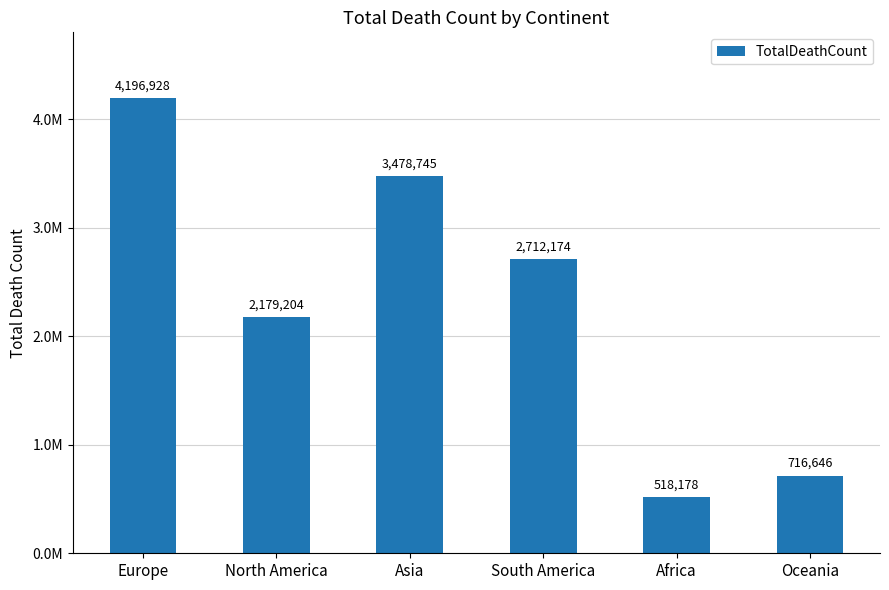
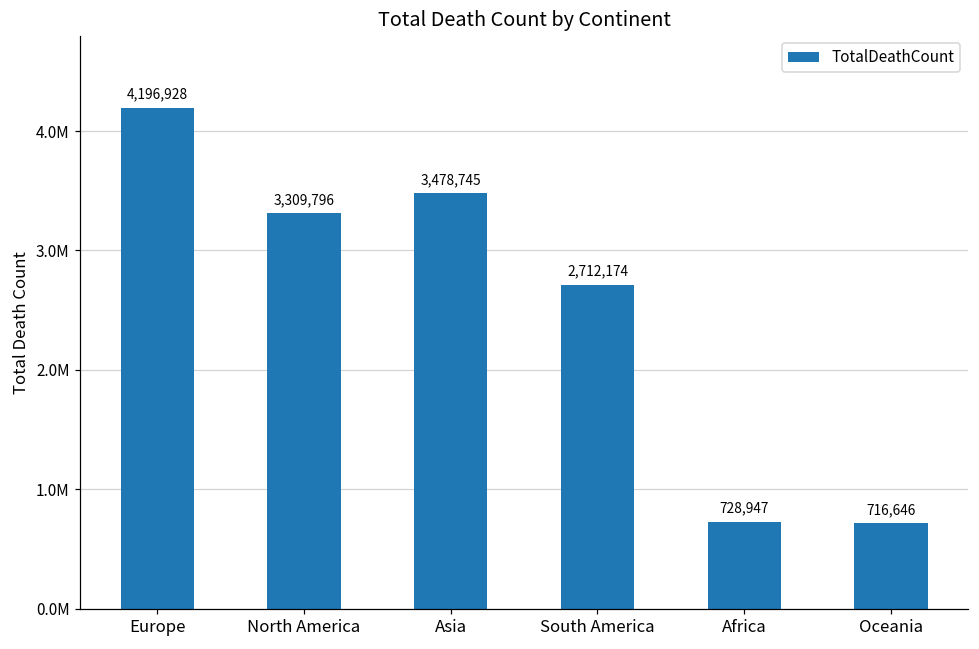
  {
    "Europe": "4,196,928",
-   "North America": "2,179,204",
+   "North America": "3,309,796",
    "Asia": "3,478,745",
    "South America": "2,712,174",
-   "Africa": "518,178",
+   "Africa": "728,947",
    "Oceania": "716,646"
  }
